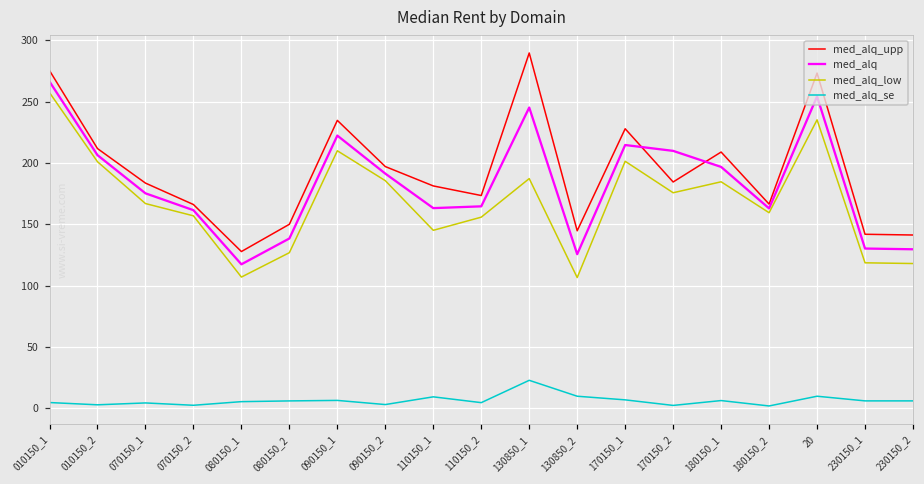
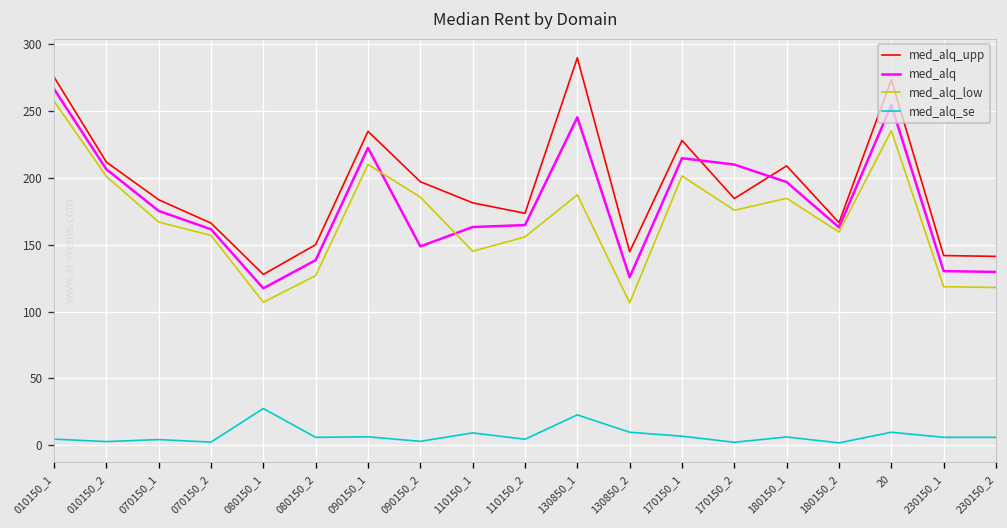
  {
    "med_alq_upp": {
      "010150_1": 275,
      "010150_2": 212,
      "070150_1": 184,
      "070150_2": 166,
      "080150_1": 128,
      "080150_2": 150,
      "090150_1": 235,
      "090150_2": 197,
      "110150_1": 181,
      "110150_2": 173,
      "130850_1": 290,
      "130850_2": 145,
      "170150_1": 228,
      "170150_2": 185,
      "180150_1": 209,
      "180150_2": 166,
      "230150_1": 142,
      "230150_2": 141
    },
    "med_alq": {
      "010150_1": 266,
      "010150_2": 206,
      "070150_1": 175,
      "070150_2": 162,
      "080150_1": 117,
      "080150_2": 138,
      "090150_1": 222,
-     "090150_2": 191,
+     "090150_2": 149,
      "110150_1": 163,
      "110150_2": 165,
      "130850_1": 245,
      "130850_2": 126,
      "170150_1": 215,
      "170150_2": 210,
      "180150_1": 197,
      "180150_2": 163,
      "230150_1": 130,
      "230150_2": 130
    },
    "med_alq_low": {
      "010150_1": 257,
      "010150_2": 201,
      "070150_1": 167,
      "070150_2": 157,
      "080150_1": 107,
      "080150_2": 127,
      "090150_1": 210,
      "090150_2": 186,
      "110150_1": 145,
      "110150_2": 156,
      "130850_1": 187,
      "130850_2": 107,
      "170150_1": 201,
      "170150_2": 176,
      "180150_1": 185,
      "180150_2": 159,
      "20": 235,
      "230150_1": 119,
      "230150_2": 118
    },
    "med_alq_se": {
      "010150_1": 5,
      "010150_2": 3,
      "070150_1": 4,
      "070150_2": 2,
-     "080150_1": 5,
+     "080150_1": 27,
      "080150_2": 6,
      "090150_1": 6,
      "090150_2": 3,
      "110150_1": 9,
      "110150_2": 5,
      "130850_1": 23,
      "130850_2": 10,
      "170150_1": 7,
      "170150_2": 2,
      "180150_1": 6,
      "180150_2": 2,
      "20": 10,
      "230150_1": 6,
      "230150_2": 6
    }
  }
